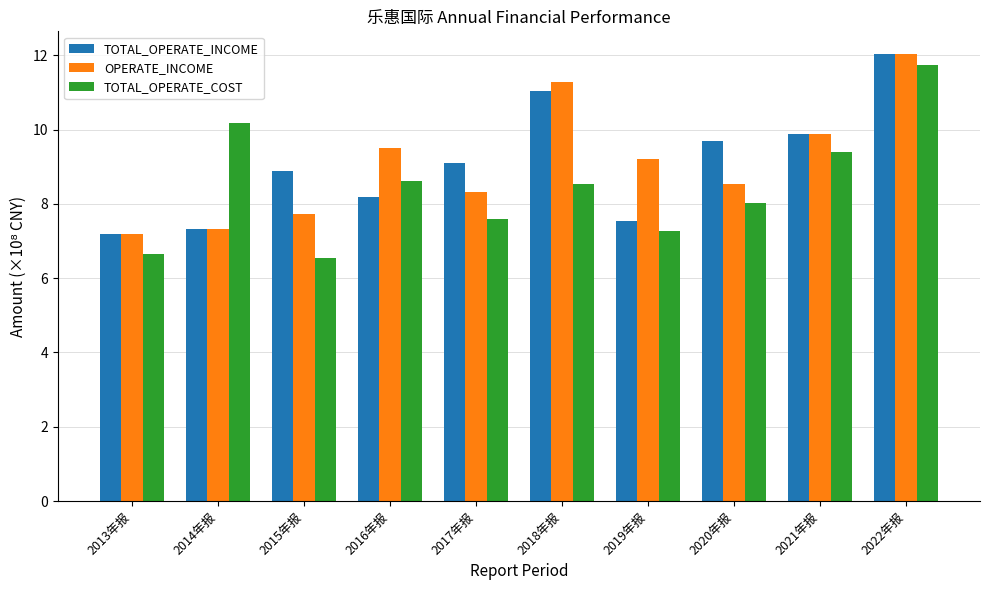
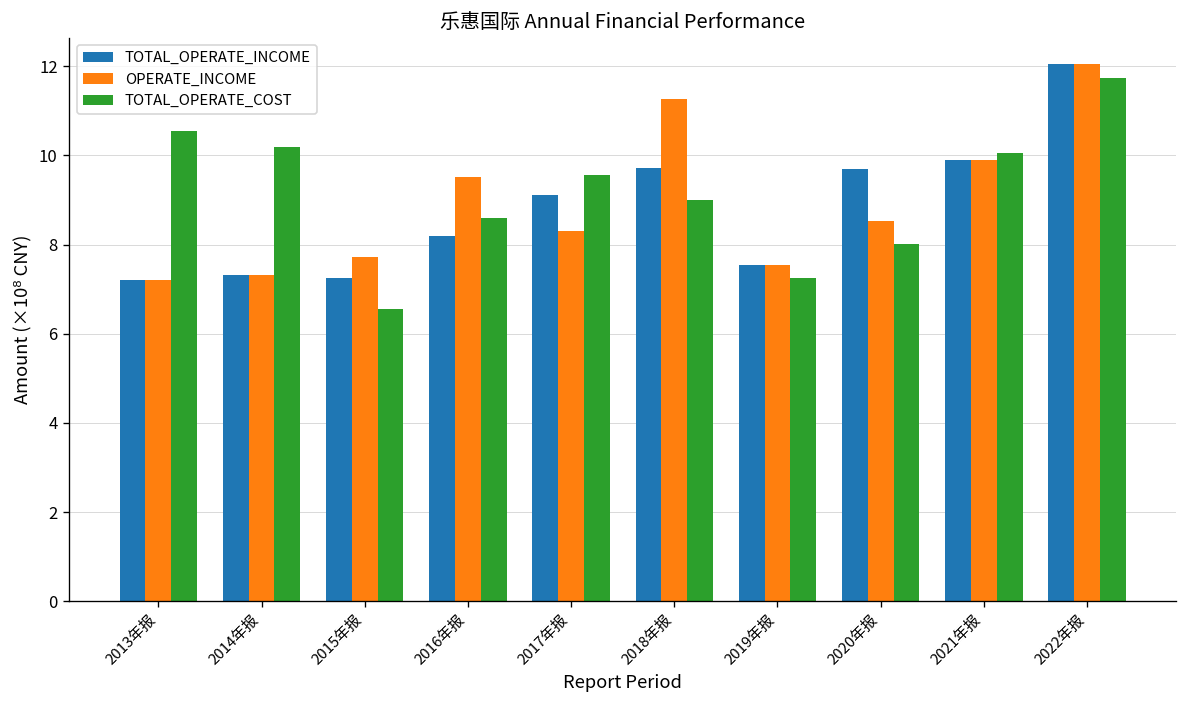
  {
    "TOTAL_OPERATE_INCOME": {
      "2013年报": 7.2,
      "2014年报": 7.3,
-     "2015年报": 8.9,
+     "2015年报": 7.2,
      "2016年报": 8.2,
      "2017年报": 9.1,
-     "2018年报": 11.0,
+     "2018年报": 9.7,
      "2019年报": 7.5,
      "2020年报": 9.7,
      "2021年报": 9.9,
      "2022年报": 12.0
    },
    "OPERATE_INCOME": {
      "2013年报": 7.2,
      "2014年报": 7.3,
      "2015年报": 7.7,
      "2016年报": 9.5,
      "2017年报": 8.3,
      "2018年报": 11.3,
-     "2019年报": 9.2,
+     "2019年报": 7.5,
      "2020年报": 8.5,
      "2021年报": 9.9,
      "2022年报": 12.0
    },
    "TOTAL_OPERATE_COST": {
-     "2013年报": 6.7,
+     "2013年报": 10.6,
      "2014年报": 10.2,
      "2015年报": 6.6,
      "2016年报": 8.6,
-     "2017年报": 7.6,
-     "2018年报": 8.5,
+     "2017年报": 9.6,
+     "2018年报": 9.0,
      "2019年报": 7.3,
      "2020年报": 8.0,
-     "2021年报": 9.4,
+     "2021年报": 10.1,
      "2022年报": 11.7
    }
  }
